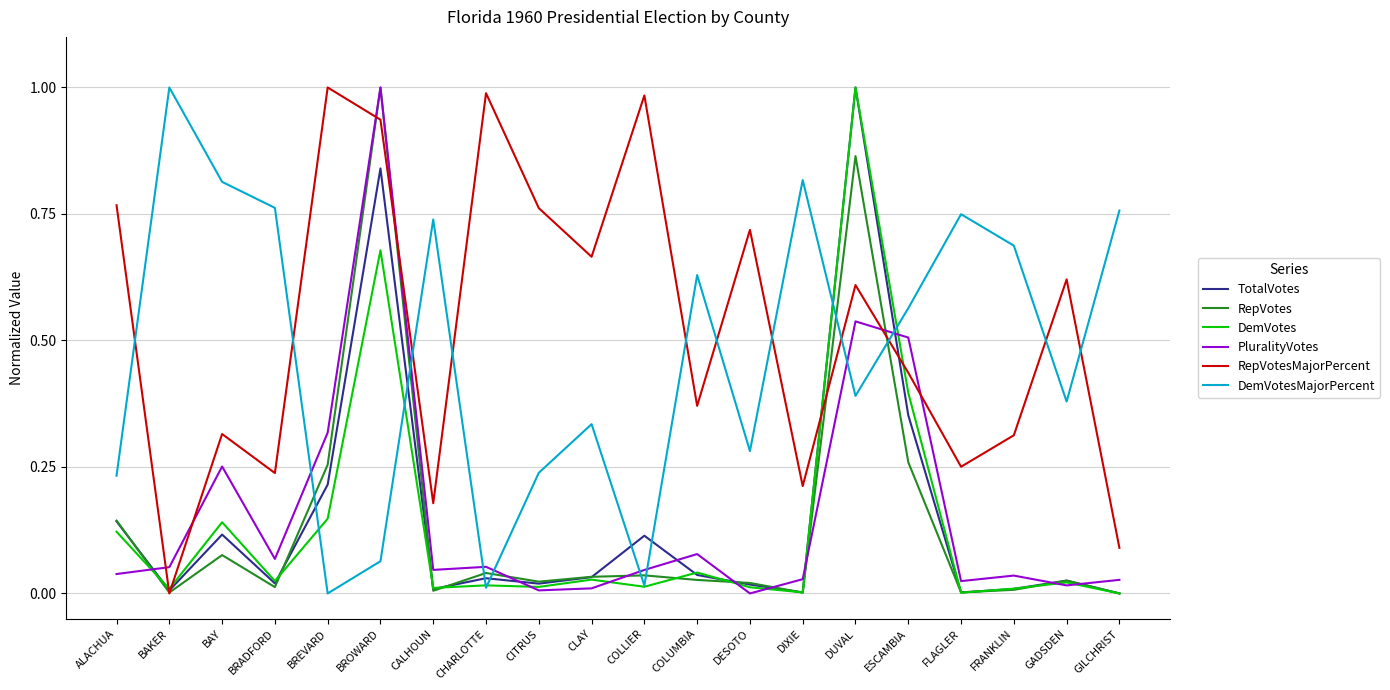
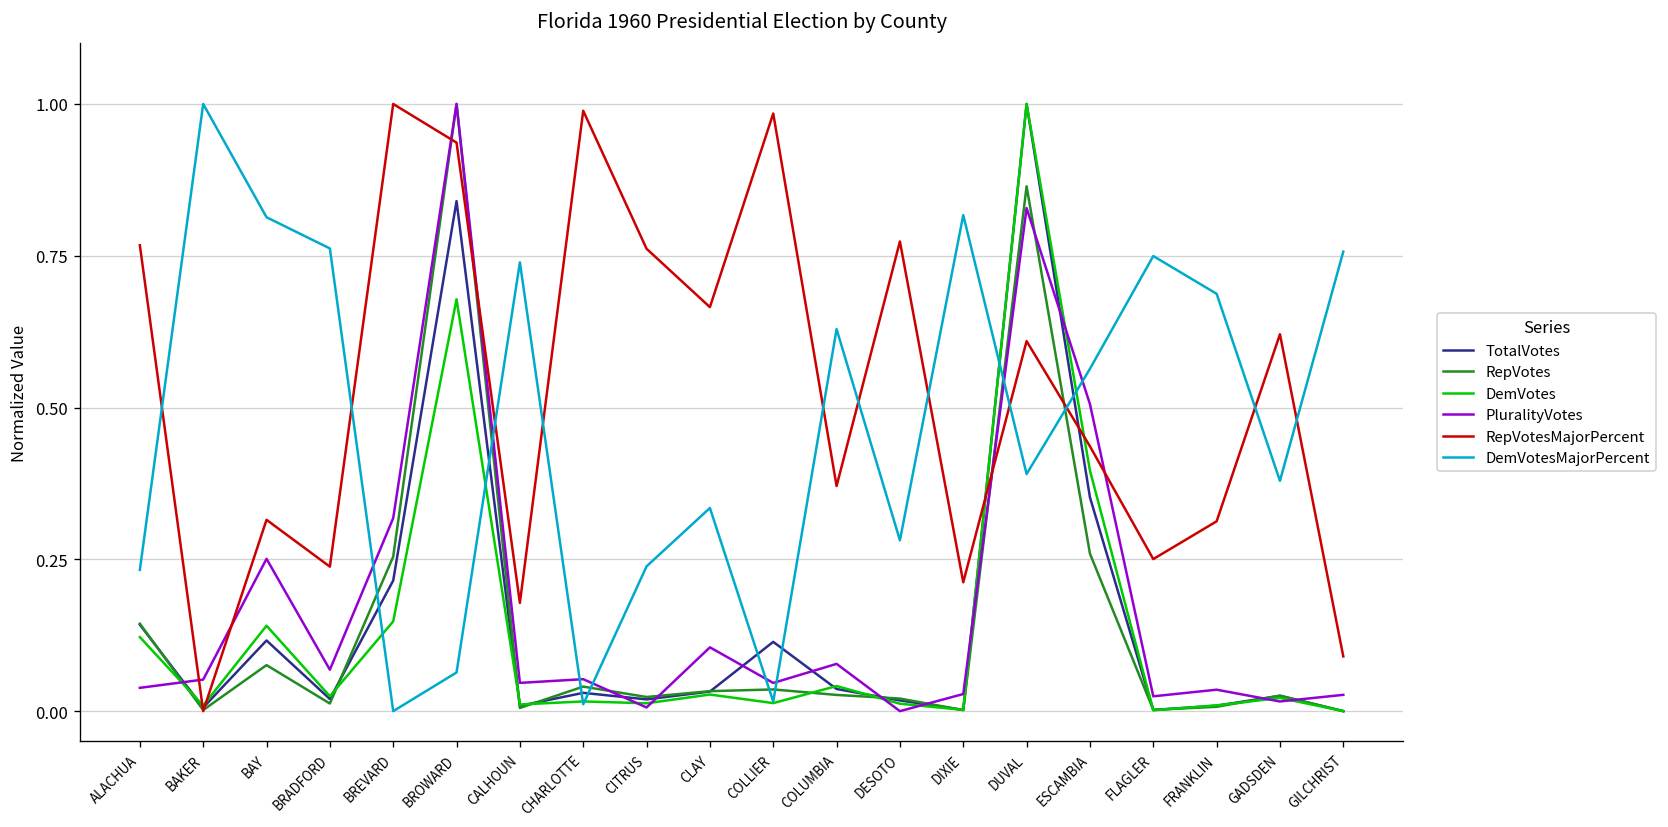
  {
    "TotalVotes": {
      "BAY": 0.12,
      "BREVARD": 0.22,
      "BROWARD": 0.84,
      "CHARLOTTE": 0.03,
      "COLLIER": 0.11,
      "ESCAMBIA": 0.35
    },
    "RepVotes": {
      "BAY": 0.08,
      "BRADFORD": 0.01,
      "BREVARD": 0.25,
      "CHARLOTTE": 0.04,
      "COLLIER": 0.04,
      "COLUMBIA": 0.03,
      "DUVAL": 0.86,
      "ESCAMBIA": 0.26
    },
    "DemVotes": {
      "ALACHUA": 0.12,
      "BAY": 0.14,
      "BREVARD": 0.15,
      "BROWARD": 0.68,
      "CITRUS": 0.01,
      "DESOTO": 0.01,
      "ESCAMBIA": 0.40
    },
    "PluralityVotes": {
      "ALACHUA": 0.04,
      "BAKER": 0.05,
      "BAY": 0.25,
      "BRADFORD": 0.07,
      "BREVARD": 0.32,
      "CALHOUN": 0.05,
      "CHARLOTTE": 0.05,
      "CITRUS": 0.01,
-     "CLAY": 0.01,
+     "CLAY": 0.11,
      "COLLIER": 0.05,
      "COLUMBIA": 0.08,
      "DESOTO": 0.00,
      "DIXIE": 0.03,
-     "DUVAL": 0.54,
+     "DUVAL": 0.83,
      "ESCAMBIA": 0.51,
      "FLAGLER": 0.02,
      "FRANKLIN": 0.04,
      "GADSDEN": 0.02,
      "GILCHRIST": 0.03
    },
    "RepVotesMajorPercent": {
      "ALACHUA": 0.77,
      "BAY": 0.32,
      "BRADFORD": 0.24,
      "BREVARD": 1.00,
      "BROWARD": 0.94,
      "CALHOUN": 0.18,
      "CHARLOTTE": 0.99,
      "CITRUS": 0.76,
      "CLAY": 0.67,
      "COLLIER": 0.98,
      "COLUMBIA": 0.37,
-     "DESOTO": 0.72,
+     "DESOTO": 0.77,
      "DIXIE": 0.21,
      "DUVAL": 0.61,
      "ESCAMBIA": 0.44,
      "FLAGLER": 0.25,
      "FRANKLIN": 0.31,
      "GADSDEN": 0.62,
      "GILCHRIST": 0.09
    },
    "DemVotesMajorPercent": {
      "ALACHUA": 0.23,
      "BAKER": 1.00,
      "BAY": 0.81,
      "BRADFORD": 0.76,
      "BREVARD": 0.00,
      "BROWARD": 0.06,
      "CALHOUN": 0.74,
      "CITRUS": 0.24,
      "CLAY": 0.33,
      "COLUMBIA": 0.63,
      "DESOTO": 0.28,
      "DIXIE": 0.82,
      "DUVAL": 0.39,
      "ESCAMBIA": 0.56,
      "FLAGLER": 0.75,
      "FRANKLIN": 0.69,
      "GADSDEN": 0.38,
      "GILCHRIST": 0.76
    }
  }
